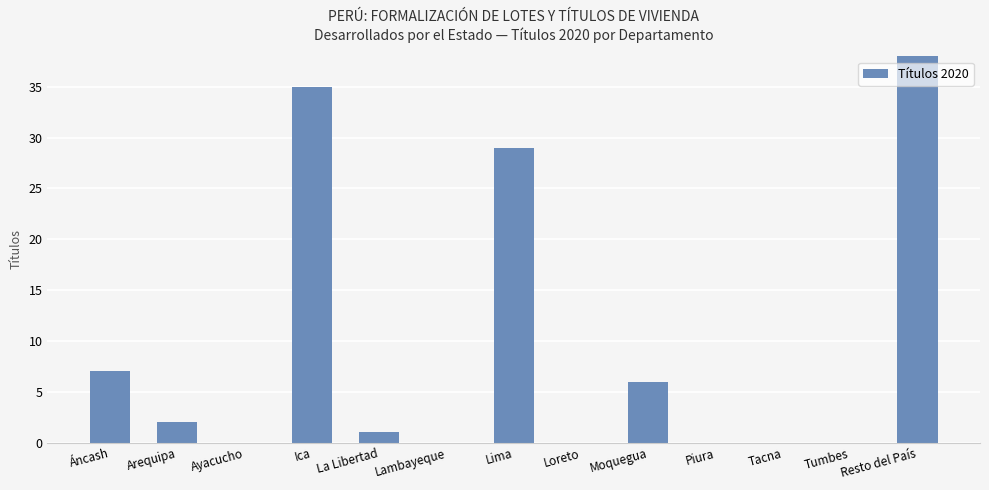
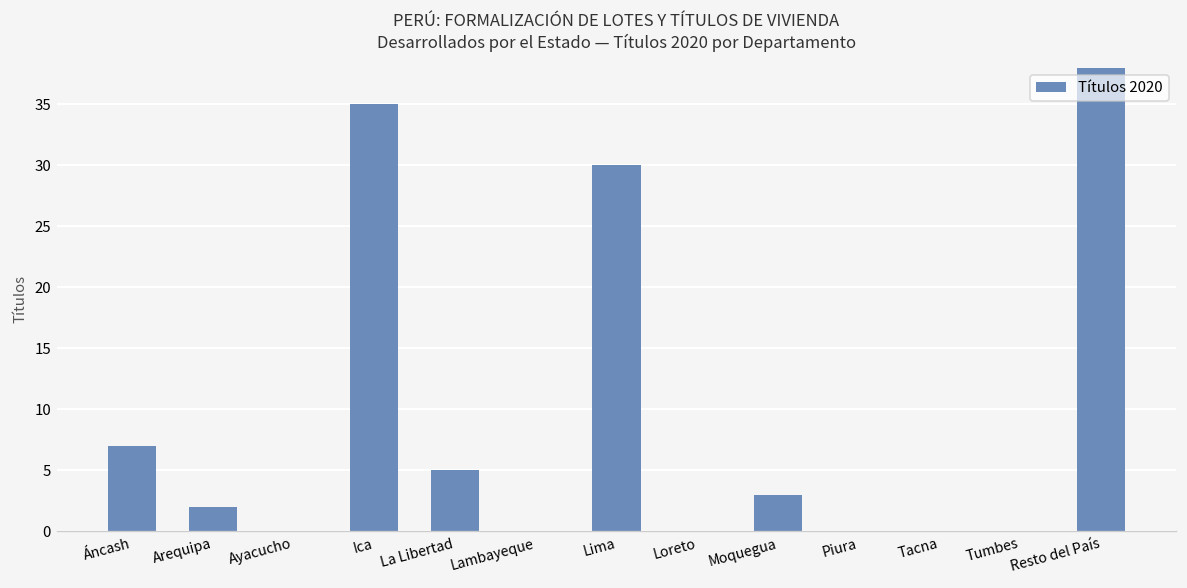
  {
    "Áncash": 7,
    "Arequipa": 2,
    "Ayacucho": 0,
    "Ica": 35,
-   "La Libertad": 1,
+   "La Libertad": 5,
    "Lambayeque": 0,
-   "Lima": 29,
+   "Lima": 30,
    "Loreto": 0,
-   "Moquegua": 6,
+   "Moquegua": 3,
    "Piura": 0,
    "Tacna": 0,
    "Tumbes": 0
  }
